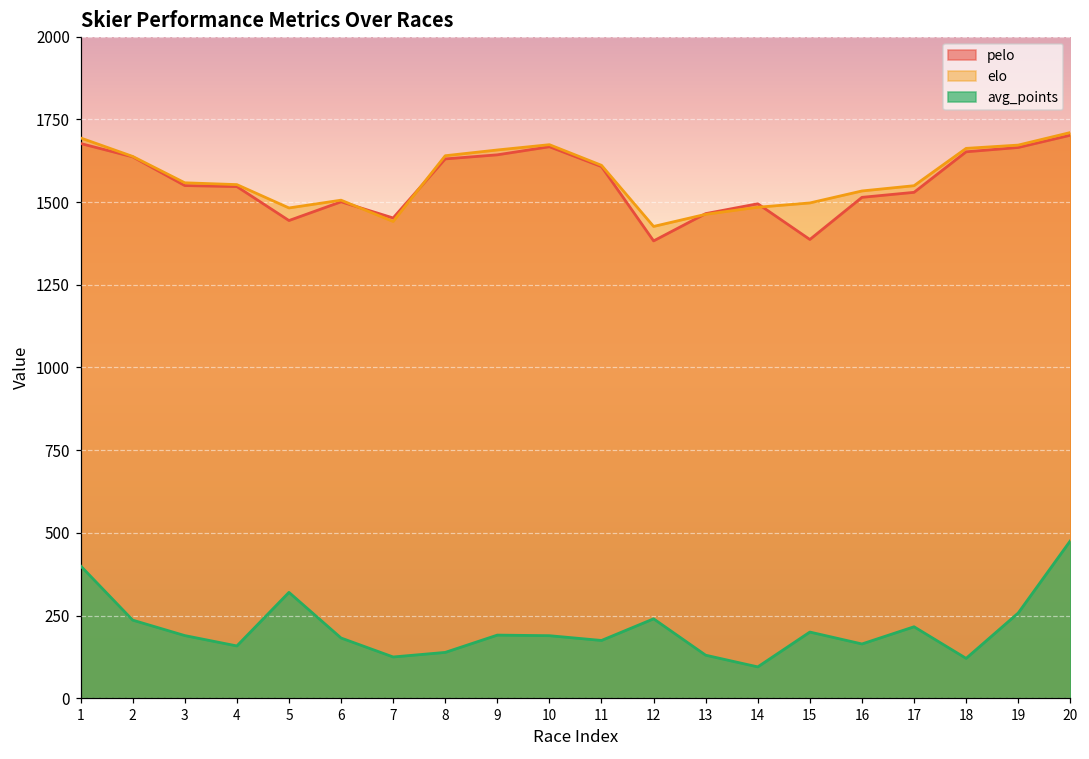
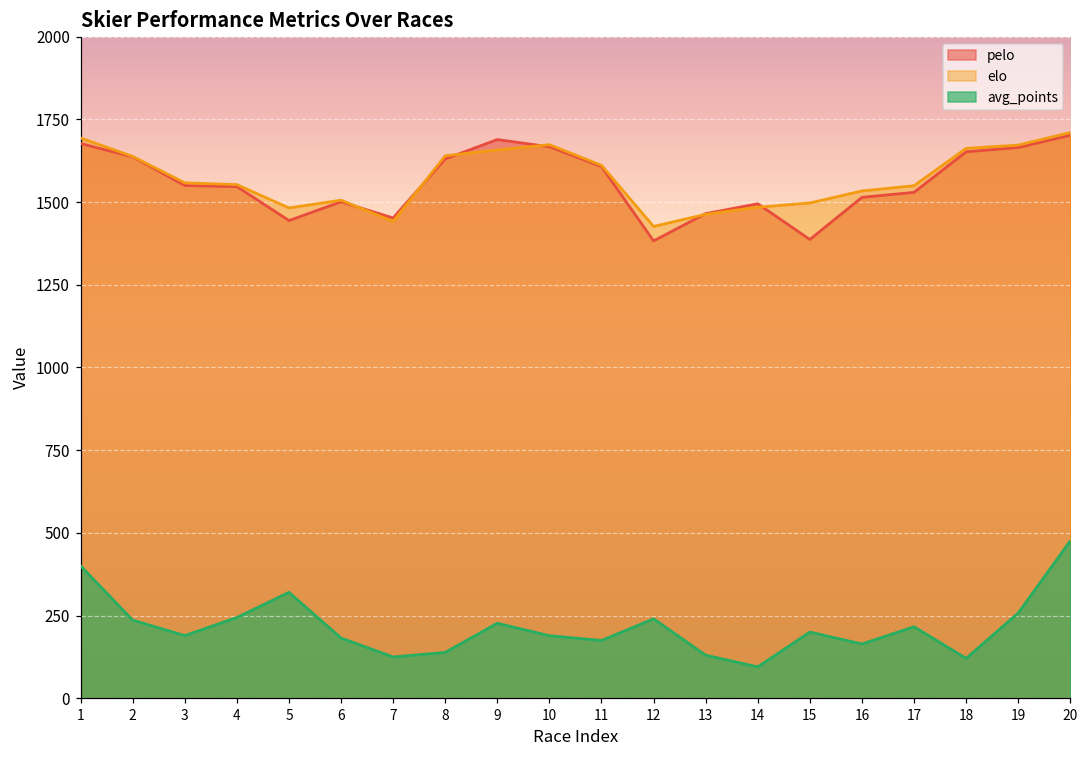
  {
    "pelo": {
      "1": 1680,
      "5": 1440,
      "7": 1450,
      "8": 1630,
-     "9": 1640,
+     "9": 1690,
      "12": 1380,
      "14": 1490,
      "15": 1390,
      "16": 1510,
      "17": 1530,
      "18": 1650
    },
    "elo": {
      "1": 1690,
      "5": 1480,
      "7": 1440,
      "8": 1640,
      "9": 1660,
      "12": 1430,
      "14": 1480,
      "15": 1500,
      "16": 1530,
      "17": 1550,
      "18": 1660
    },
    "avg_points": {
      "1": 400,
      "2": 240,
      "3": 190,
-     "4": 160,
+     "4": 240,
      "5": 320,
      "6": 180,
      "7": 120,
      "8": 140,
-     "9": 190,
+     "9": 230,
      "10": 190,
      "11": 170,
      "12": 240,
      "13": 130,
      "14": 90,
      "15": 200,
      "16": 160,
      "17": 220,
      "18": 120,
      "19": 260,
      "20": 480
    }
  }
